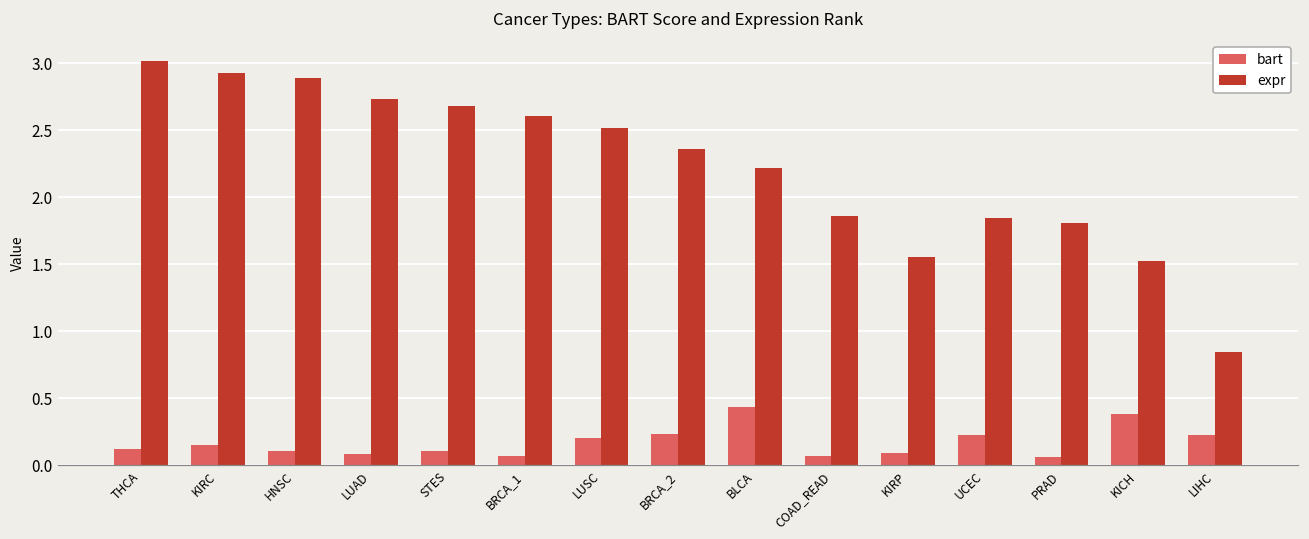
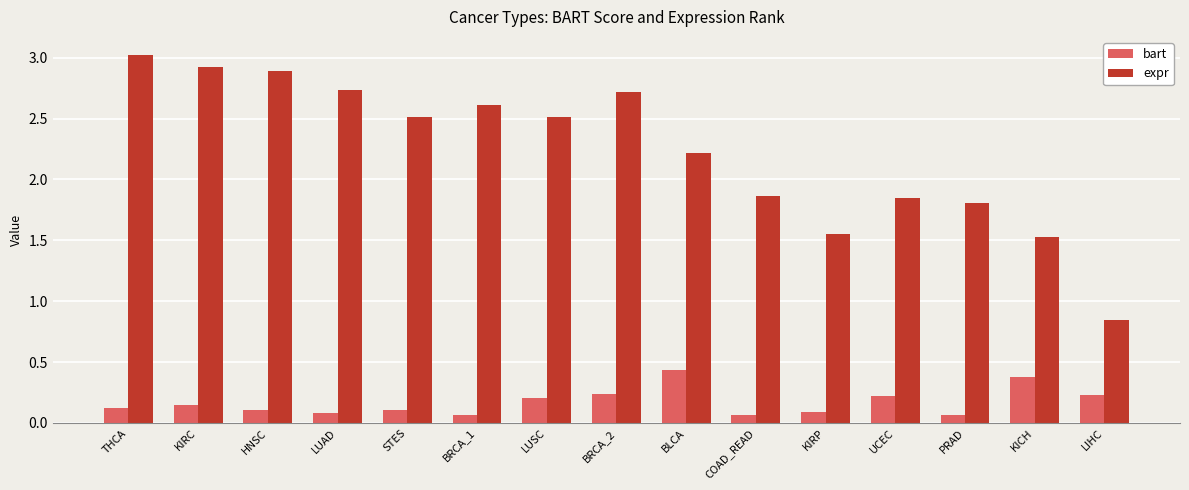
  {
    "bart": {
      "THCA": 0.12,
      "KIRC": 0.15,
      "HNSC": 0.11,
      "LUAD": 0.09,
      "STES": 0.10,
      "BRCA_1": 0.07,
      "LUSC": 0.21,
      "BRCA_2": 0.24,
      "BLCA": 0.44,
      "COAD_READ": 0.07,
      "KIRP": 0.09,
      "UCEC": 0.22,
      "PRAD": 0.07,
      "KICH": 0.38,
      "LIHC": 0.23
    },
    "expr": {
      "THCA": 3.02,
      "KIRC": 2.92,
      "HNSC": 2.89,
      "LUAD": 2.73,
-     "STES": 2.68,
+     "STES": 2.51,
      "BRCA_1": 2.61,
      "LUSC": 2.52,
-     "BRCA_2": 2.36,
+     "BRCA_2": 2.72,
      "BLCA": 2.22,
      "COAD_READ": 1.86,
      "KIRP": 1.55,
      "UCEC": 1.85,
      "PRAD": 1.81,
      "KICH": 1.53,
      "LIHC": 0.84
    }
  }
